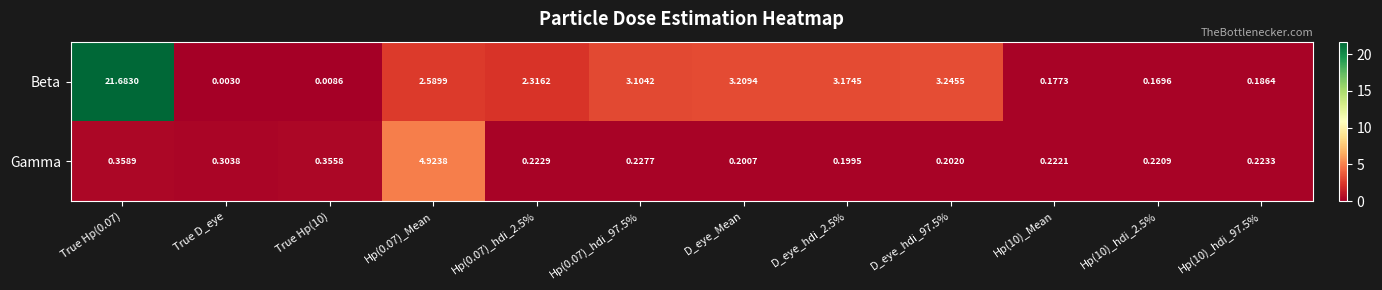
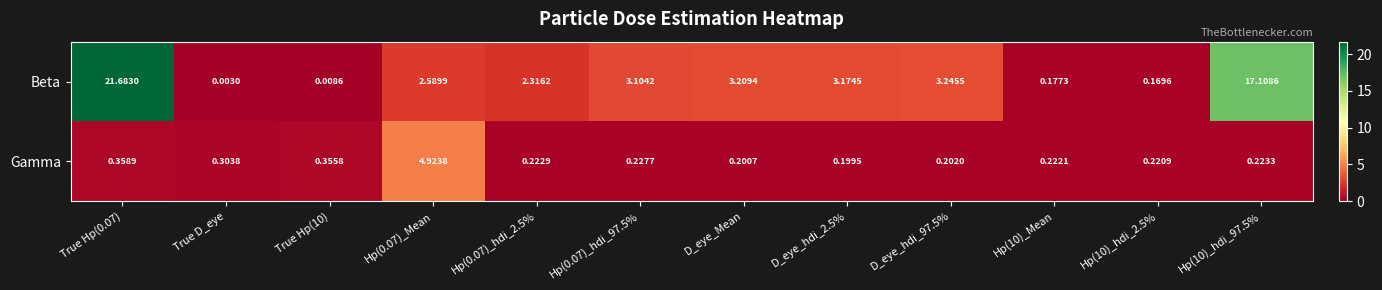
  {
    "Beta": {
      "True Hp(0.07)": 21.6830,
      "True D_eye": 0.0030,
      "True Hp(10)": 0.0086,
      "Hp(0.07)_Mean": 2.5899,
      "Hp(0.07)_hdi_2.5%": 2.3162,
      "Hp(0.07)_hdi_97.5%": 3.1042,
      "D_eye_Mean": 3.2094,
      "D_eye_hdi_2.5%": 3.1745,
      "D_eye_hdi_97.5%": 3.2455,
      "Hp(10)_Mean": 0.1773,
      "Hp(10)_hdi_2.5%": 0.1696,
-     "Hp(10)_hdi_97.5%": 0.1864
+     "Hp(10)_hdi_97.5%": 17.1086
    },
    "Gamma": {
      "True Hp(0.07)": 0.3589,
      "True D_eye": 0.3038,
      "True Hp(10)": 0.3558,
      "Hp(0.07)_Mean": 4.9238,
      "Hp(0.07)_hdi_2.5%": 0.2229,
      "Hp(0.07)_hdi_97.5%": 0.2277,
      "D_eye_Mean": 0.2007,
      "D_eye_hdi_2.5%": 0.1995,
      "D_eye_hdi_97.5%": 0.2020,
      "Hp(10)_Mean": 0.2221,
      "Hp(10)_hdi_2.5%": 0.2209,
      "Hp(10)_hdi_97.5%": 0.2233
    }
  }
